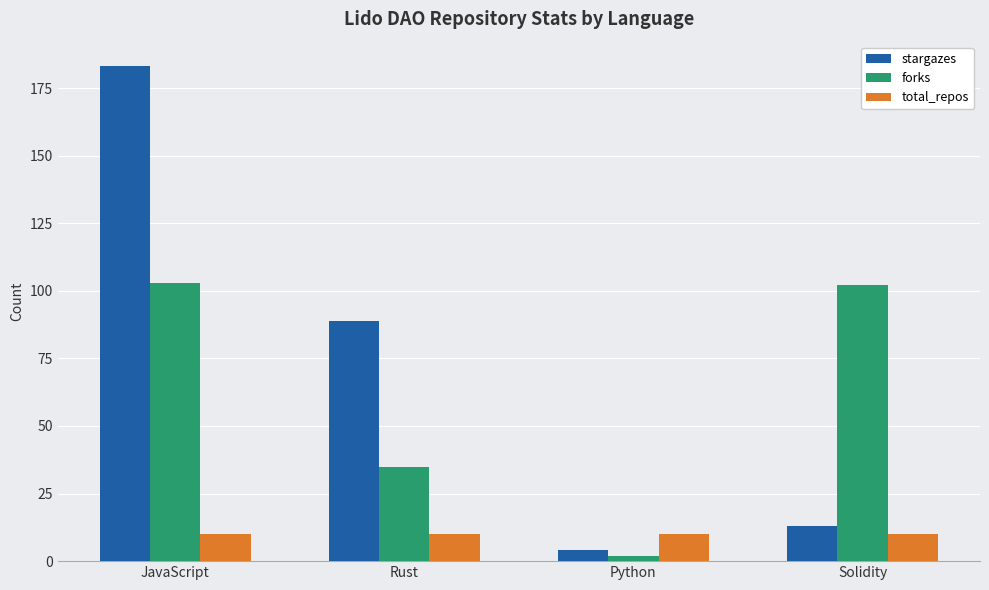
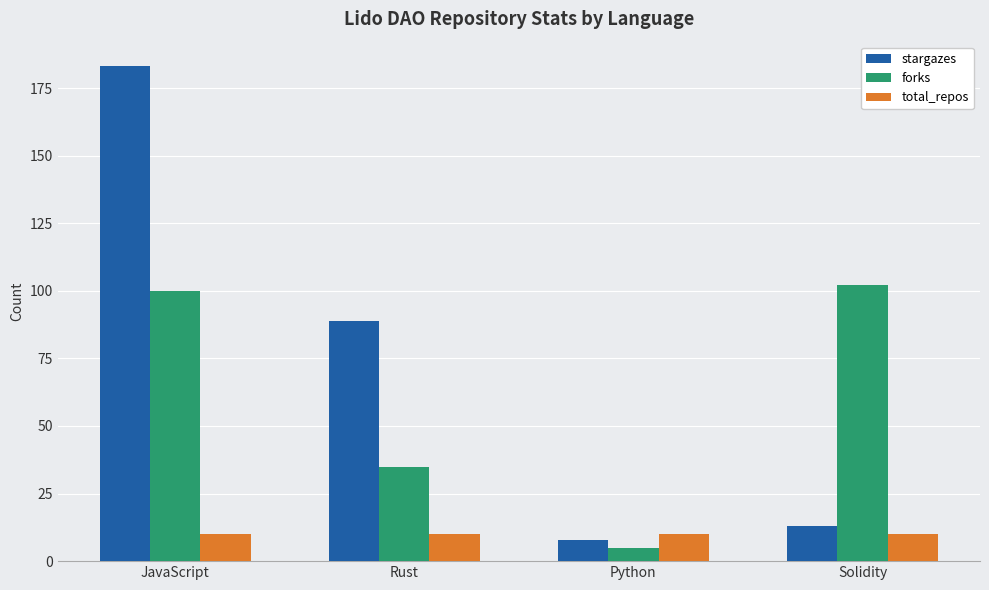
  {
    "stargazes": {
      "JavaScript": 183,
      "Rust": 89,
-     "Python": 4,
+     "Python": 8,
      "Solidity": 13
    },
    "forks": {
-     "JavaScript": 103,
+     "JavaScript": 100,
      "Rust": 35,
-     "Python": 2,
+     "Python": 5,
      "Solidity": 102
    },
    "total_repos": {
      "JavaScript": 10,
      "Rust": 10,
      "Python": 10,
      "Solidity": 10
    }
  }
